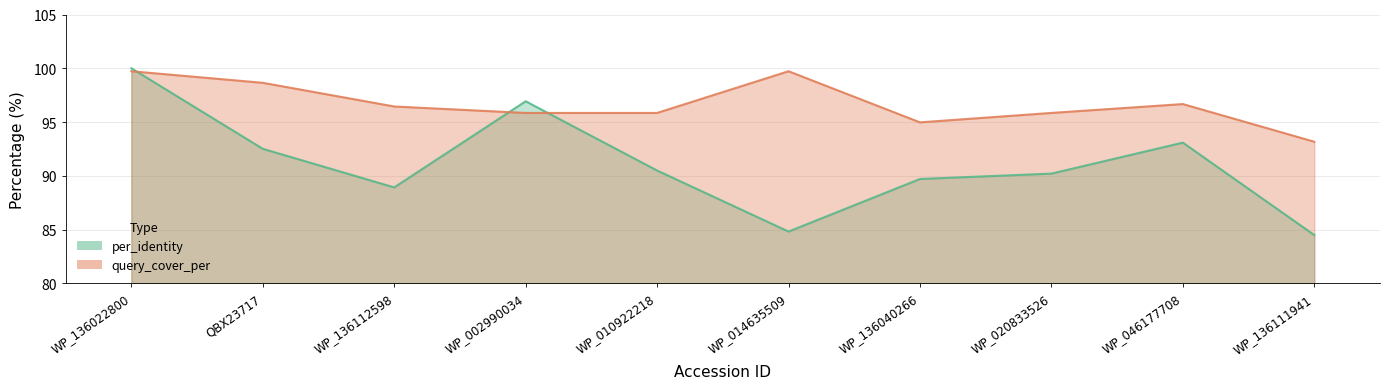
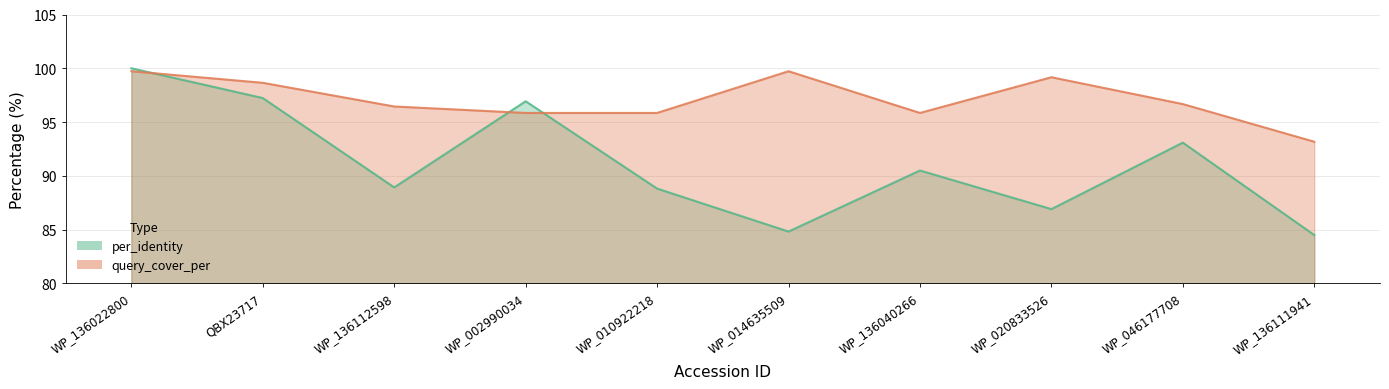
  {
    "per_identity": {
      "WP_136022800": 100.0,
-     "QBX23717": 92.5,
+     "QBX23717": 97.2,
      "WP_136112598": 88.9,
      "WP_002990034": 96.9,
-     "WP_010922218": 90.5,
+     "WP_010922218": 88.8,
      "WP_014635509": 84.8,
-     "WP_136040266": 89.7,
-     "WP_020833526": 90.2,
+     "WP_136040266": 90.5,
+     "WP_020833526": 86.9,
      "WP_046177708": 93.1,
      "WP_136111941": 84.5
    },
    "query_cover_per": {
      "WP_136022800": 99.7,
      "QBX23717": 98.6,
      "WP_136112598": 96.4,
      "WP_002990034": 95.8,
      "WP_010922218": 95.8,
      "WP_014635509": 99.7,
-     "WP_136040266": 95.0,
-     "WP_020833526": 95.8,
+     "WP_136040266": 95.8,
+     "WP_020833526": 99.2,
      "WP_046177708": 96.7,
      "WP_136111941": 93.2
    }
  }
